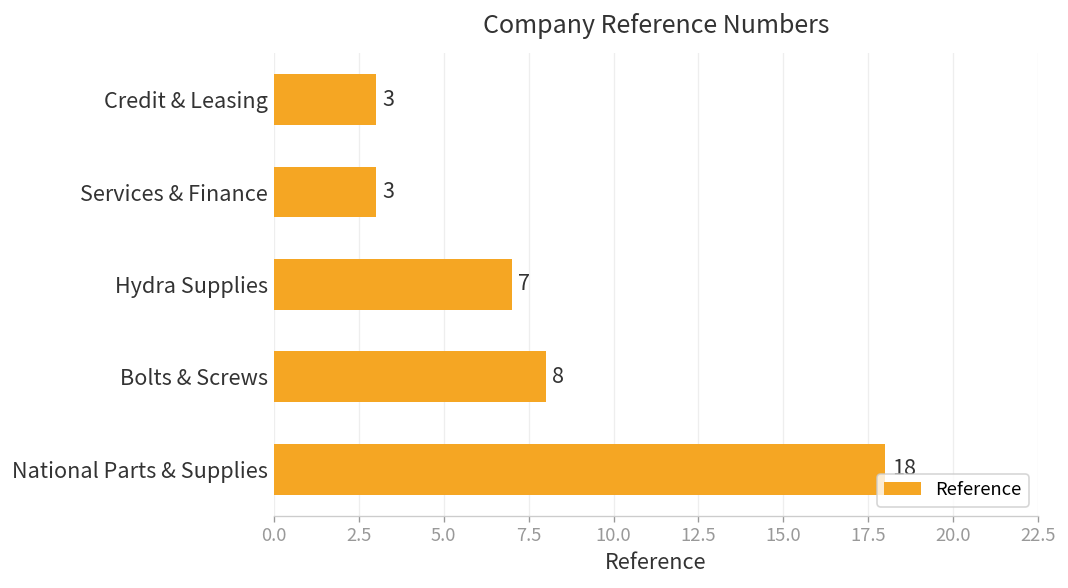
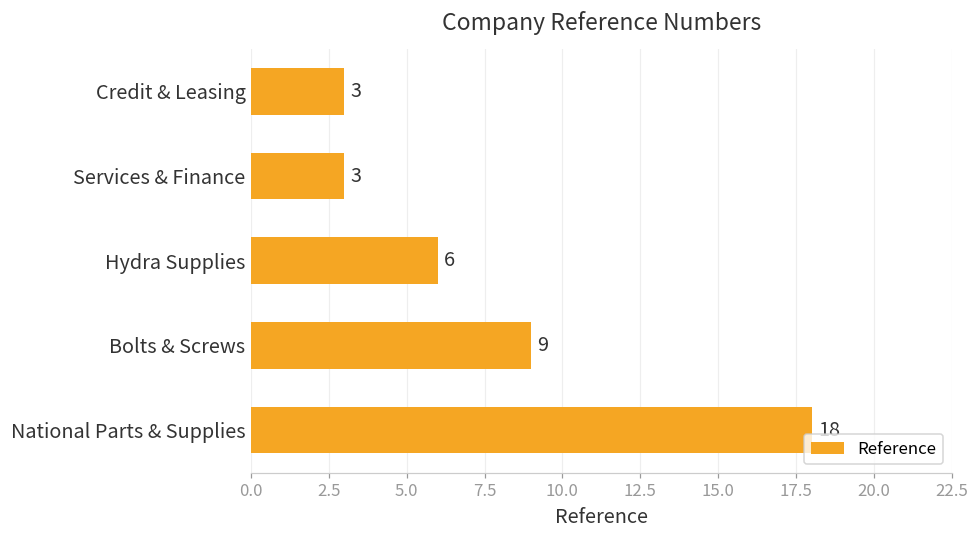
  {
    "Credit & Leasing": 3,
    "Services & Finance": 3,
-   "Hydra Supplies": 7,
-   "Bolts & Screws": 8
+   "Hydra Supplies": 6,
+   "Bolts & Screws": 9
  }
